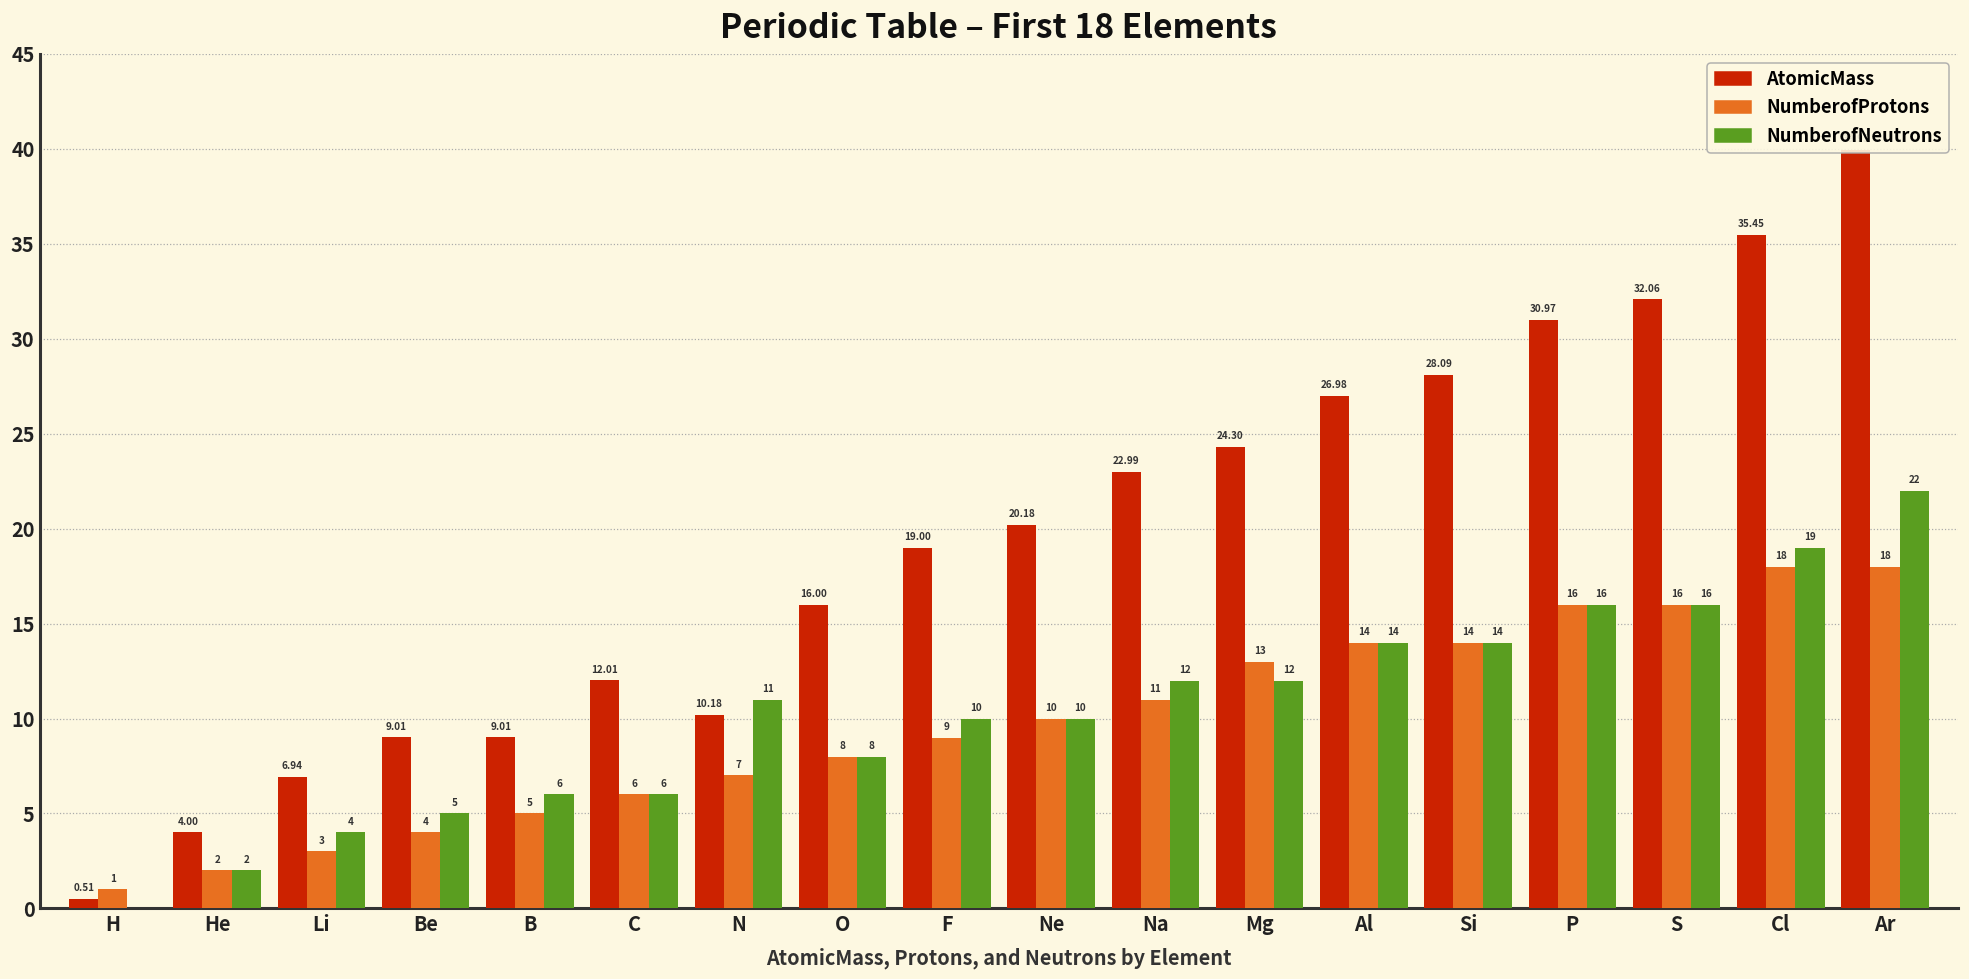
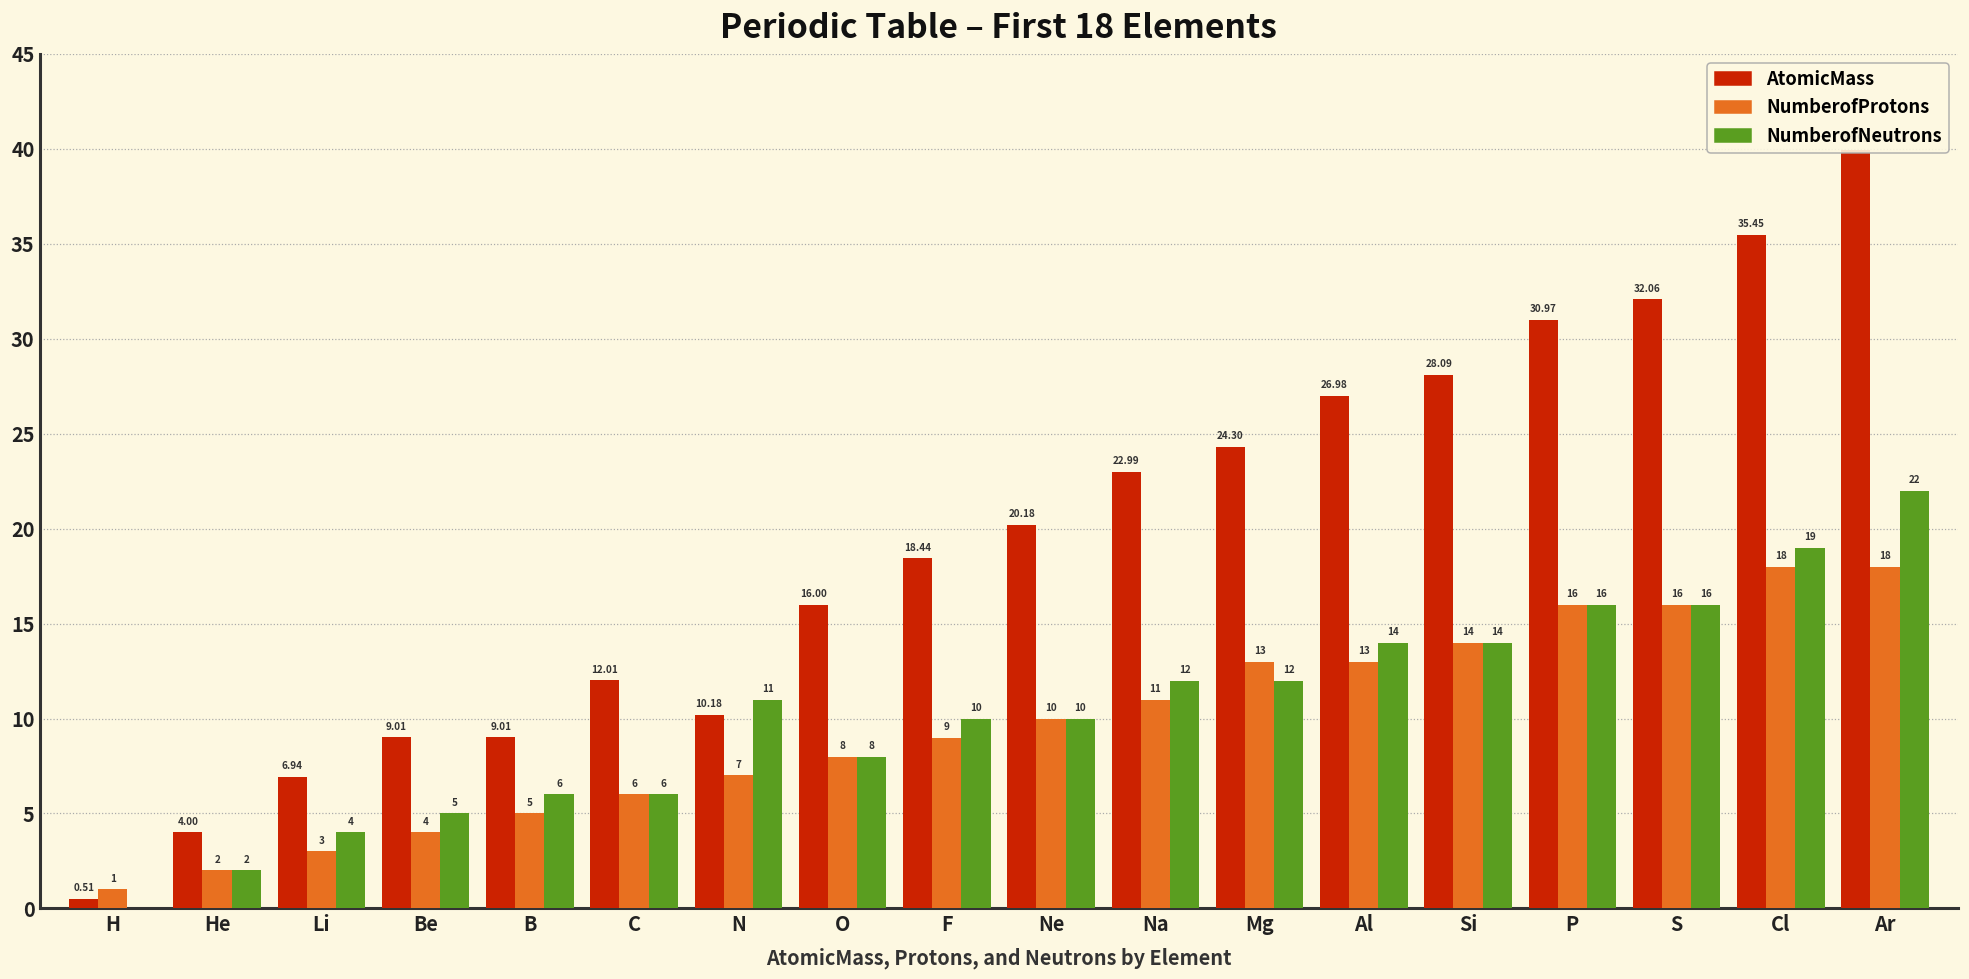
  {
    "AtomicMass": {
      "H": 0.51,
      "He": 4.00,
      "Li": 6.94,
      "Be": 9.01,
      "B": 9.01,
      "C": 12.01,
      "N": 10.18,
      "O": 16.00,
-     "F": 19.00,
+     "F": 18.44,
      "Ne": 20.18,
      "Na": 22.99,
      "Mg": 24.30,
      "Al": 26.98,
      "Si": 28.09,
      "P": 30.97,
      "S": 32.06,
      "Cl": 35.45
    },
    "NumberofProtons": {
      "H": 1,
      "He": 2,
      "Li": 3,
      "Be": 4,
      "B": 5,
      "C": 6,
      "N": 7,
      "O": 8,
      "F": 9,
      "Ne": 10,
      "Na": 11,
      "Mg": 13,
-     "Al": 14,
+     "Al": 13,
      "Si": 14,
      "P": 16,
      "S": 16,
      "Cl": 18,
      "Ar": 18
    },
    "NumberofNeutrons": {
      "He": 2,
      "Li": 4,
      "Be": 5,
      "B": 6,
      "C": 6,
      "N": 11,
      "O": 8,
      "F": 10,
      "Ne": 10,
      "Na": 12,
      "Mg": 12,
      "Al": 14,
      "Si": 14,
      "P": 16,
      "S": 16,
      "Cl": 19,
      "Ar": 22
    }
  }
